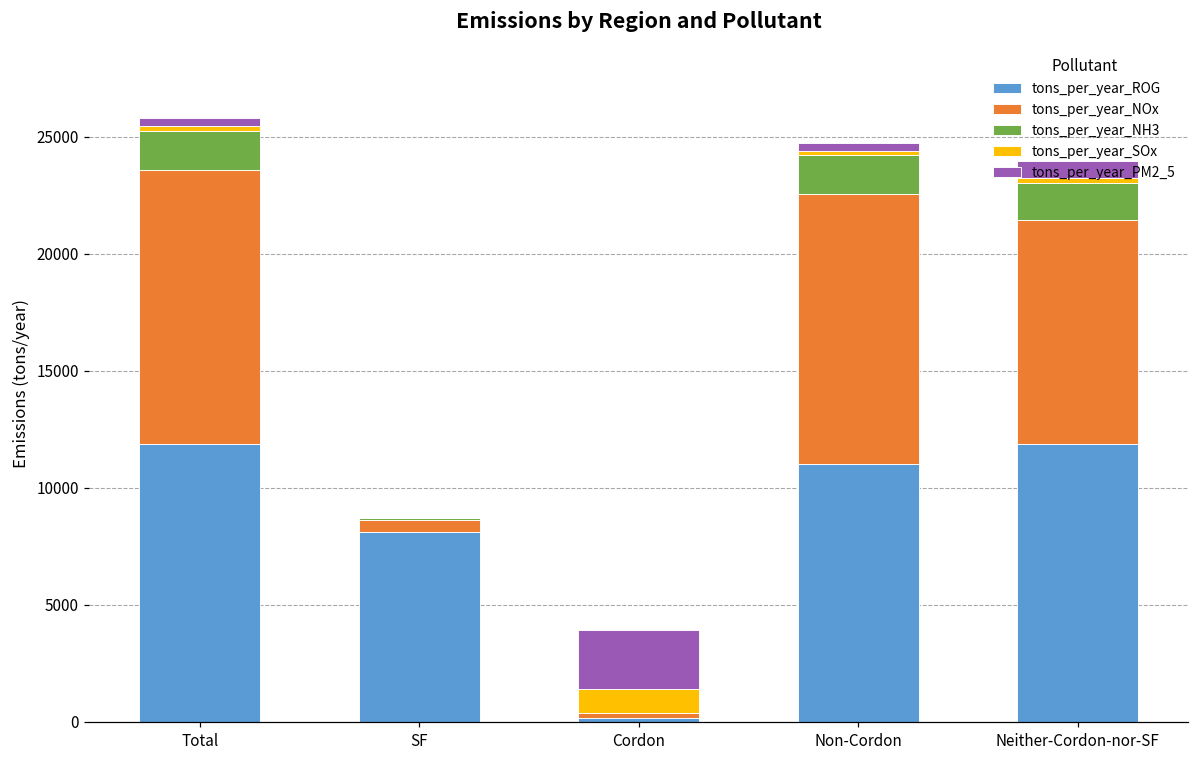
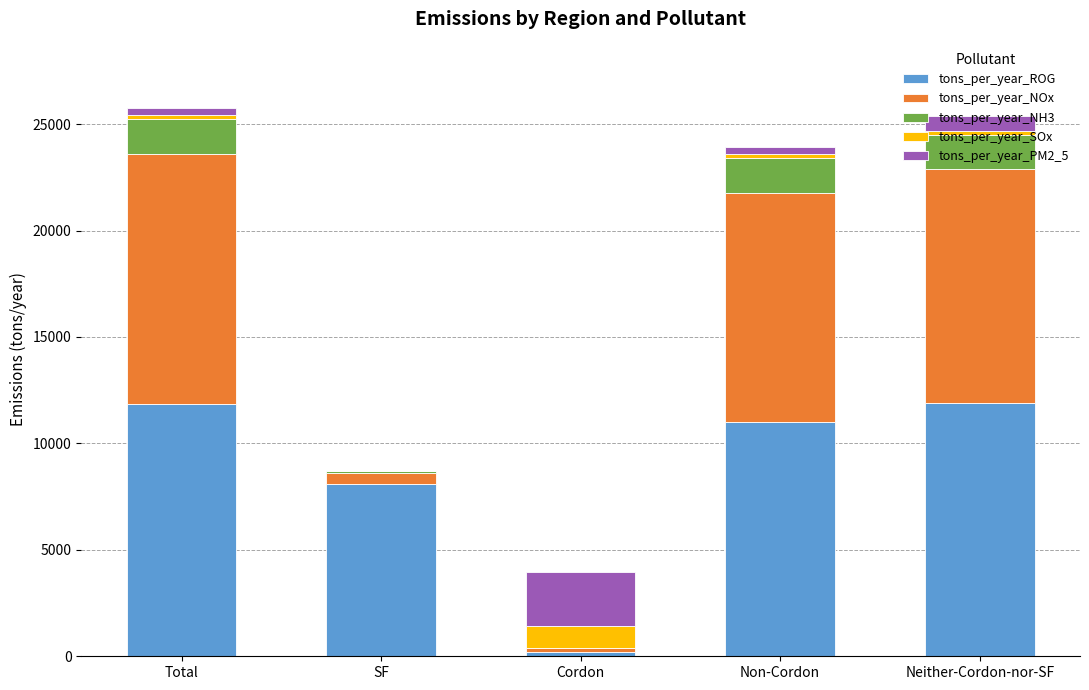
  {
    "tons_per_year_ROG": {
      "Total": 11900,
      "SF": 8100,
      "Cordon": 200,
      "Non-Cordon": 11000,
      "Neither-Cordon-nor-SF": 11900
    },
    "tons_per_year_NOx": {
      "Total": 11700,
      "SF": 500,
      "Cordon": 200,
-     "Non-Cordon": 11500,
-     "Neither-Cordon-nor-SF": 9600
+     "Non-Cordon": 10800,
+     "Neither-Cordon-nor-SF": 11000
    },
    "tons_per_year_NH3": {
      "Total": 1700,
      "Non-Cordon": 1600,
      "Neither-Cordon-nor-SF": 1600
    },
    "tons_per_year_SOx": {
      "Total": 200,
      "Cordon": 1000,
      "Non-Cordon": 200,
      "Neither-Cordon-nor-SF": 200
    },
    "tons_per_year_PM2_5": {
      "Total": 300,
      "Cordon": 2500,
      "Non-Cordon": 300,
      "Neither-Cordon-nor-SF": 700
    }
  }
